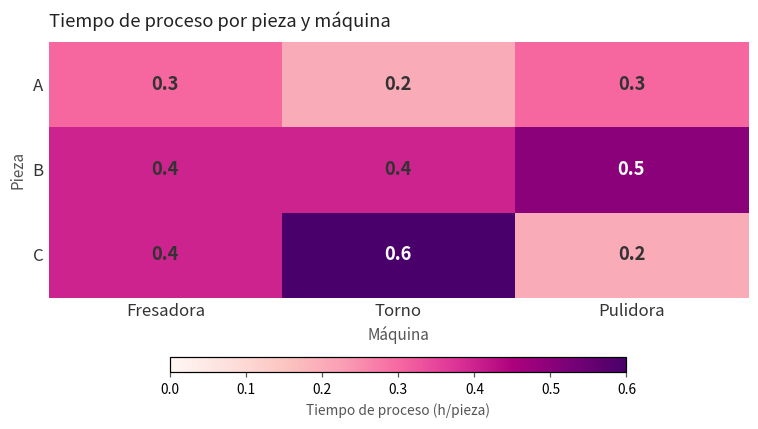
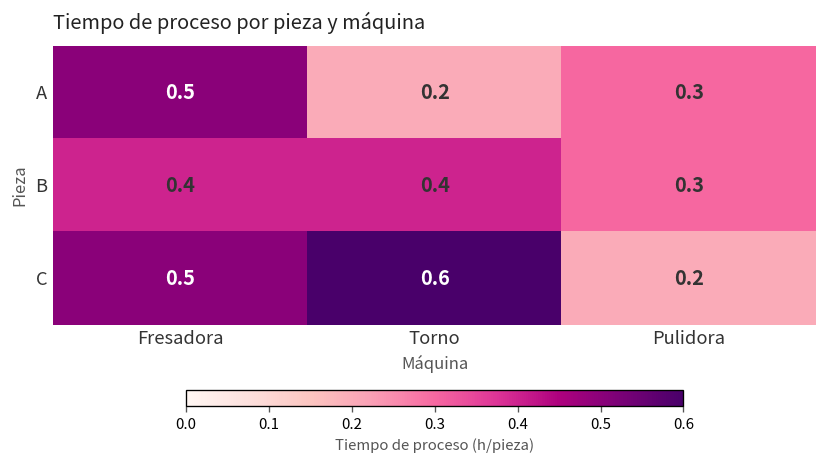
  {
    "A": {
-     "Fresadora": 0.3,
+     "Fresadora": 0.5,
      "Torno": 0.2,
      "Pulidora": 0.3
    },
    "B": {
      "Fresadora": 0.4,
      "Torno": 0.4,
-     "Pulidora": 0.5
+     "Pulidora": 0.3
    },
    "C": {
-     "Fresadora": 0.4,
+     "Fresadora": 0.5,
      "Torno": 0.6,
      "Pulidora": 0.2
    }
  }
